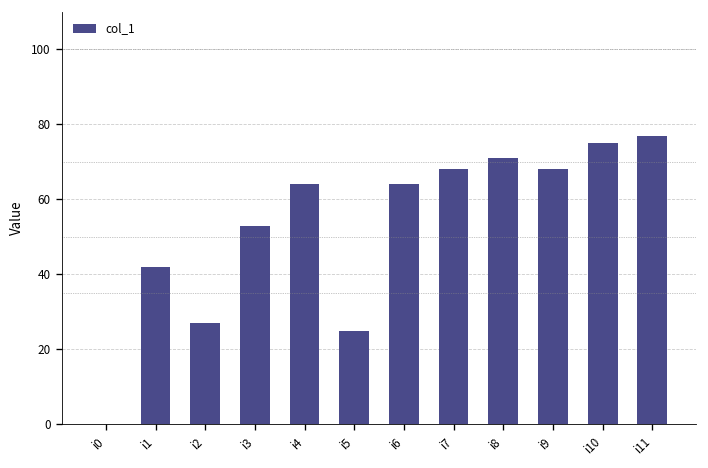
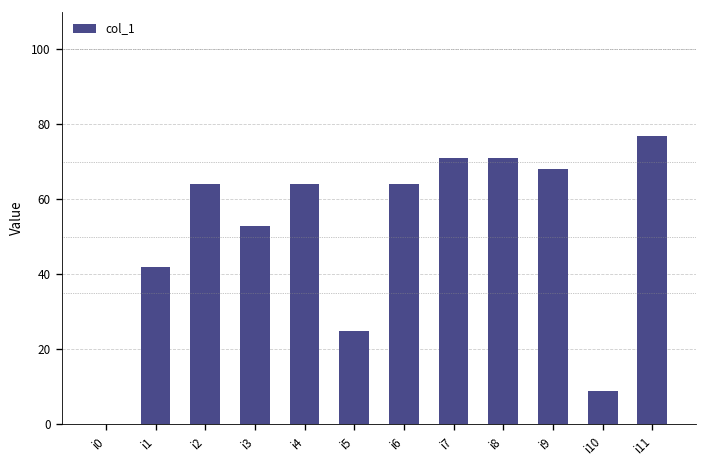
  {
    "i0": 0,
    "i1": 42,
-   "i2": 27,
+   "i2": 64,
    "i3": 53,
    "i4": 64,
    "i5": 25,
    "i6": 64,
-   "i7": 68,
+   "i7": 71,
    "i8": 71,
    "i9": 68,
-   "i10": 75,
+   "i10": 9,
    "i11": 77
  }
